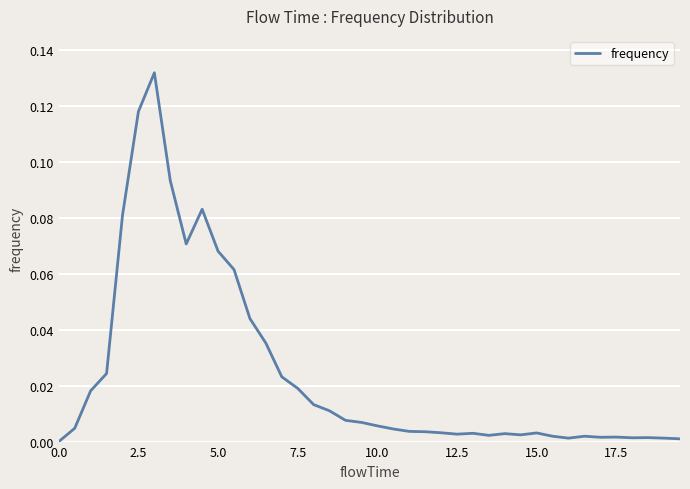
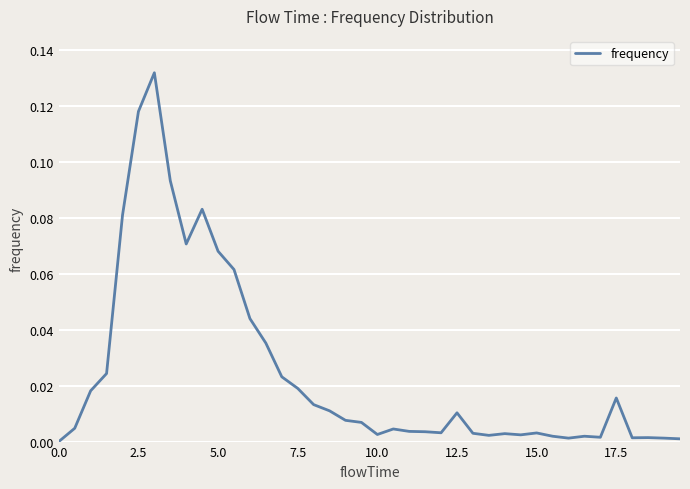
  {
    "0.0": 0.000,
    "2.5": 0.118,
    "5.0": 0.068,
    "7.5": 0.019,
-   "10.0": 0.006,
-   "12.5": 0.003,
+   "10.0": 0.003,
+   "12.5": 0.010,
    "15.0": 0.003,
-   "17.5": 0.002
+   "17.5": 0.016
  }
